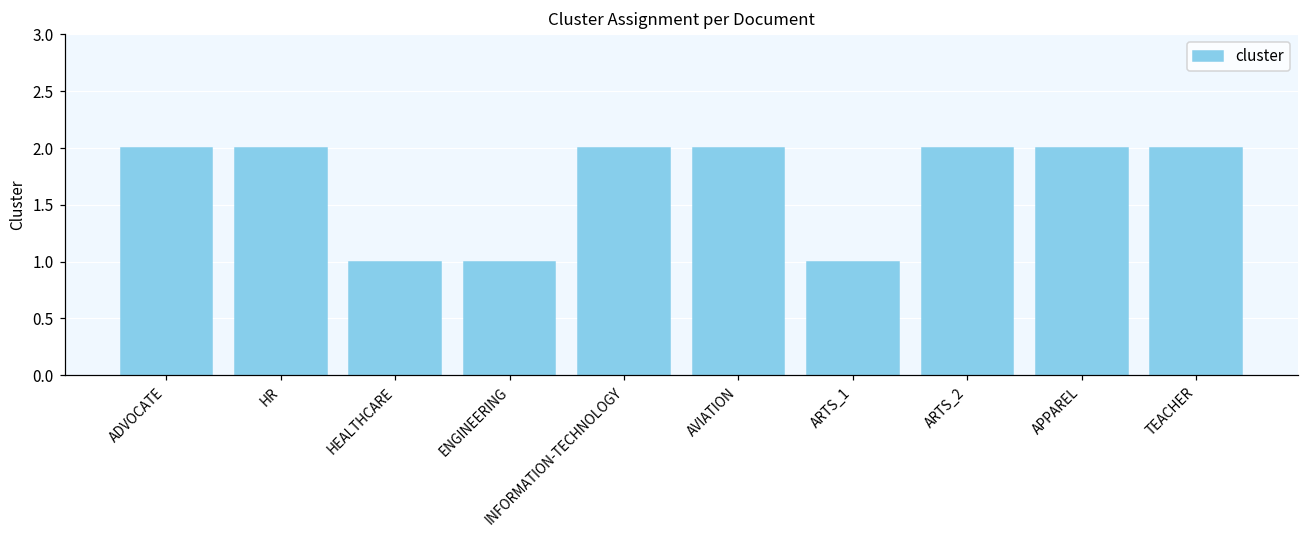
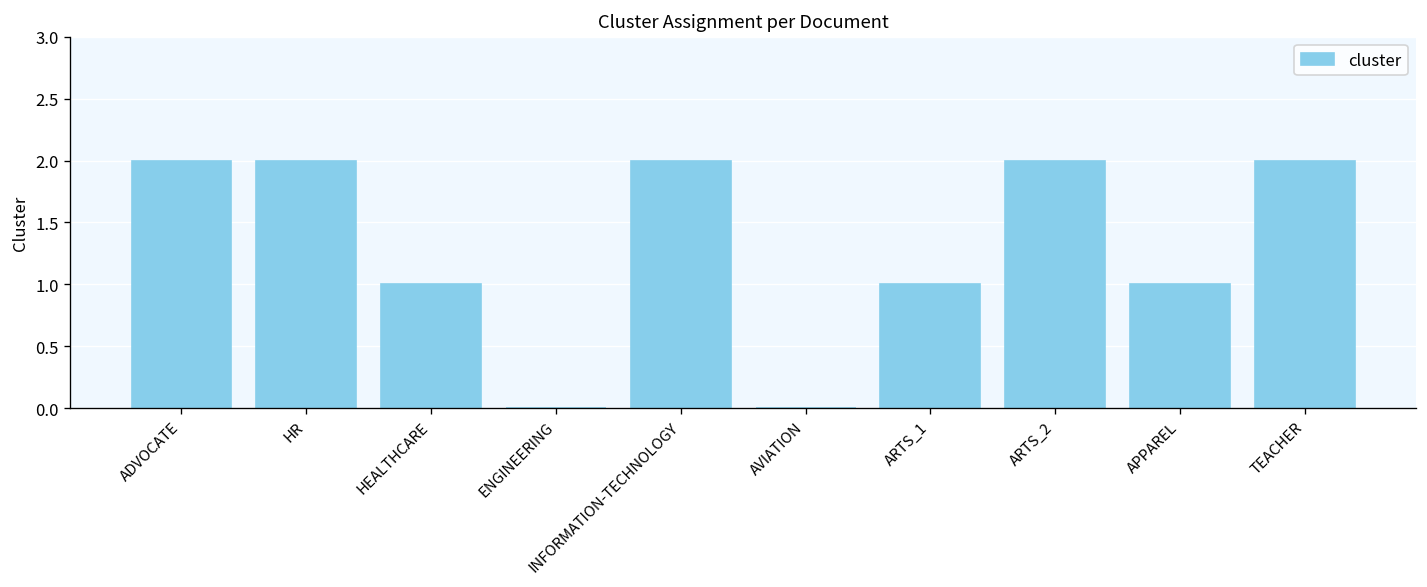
  {
    "ADVOCATE": 2,
    "HR": 2,
    "HEALTHCARE": 1,
-   "ENGINEERING": 1,
+   "ENGINEERING": 0,
    "INFORMATION-TECHNOLOGY": 2,
-   "AVIATION": 2,
+   "AVIATION": 0,
    "ARTS_1": 1,
    "ARTS_2": 2,
-   "APPAREL": 2,
+   "APPAREL": 1,
    "TEACHER": 2
  }
